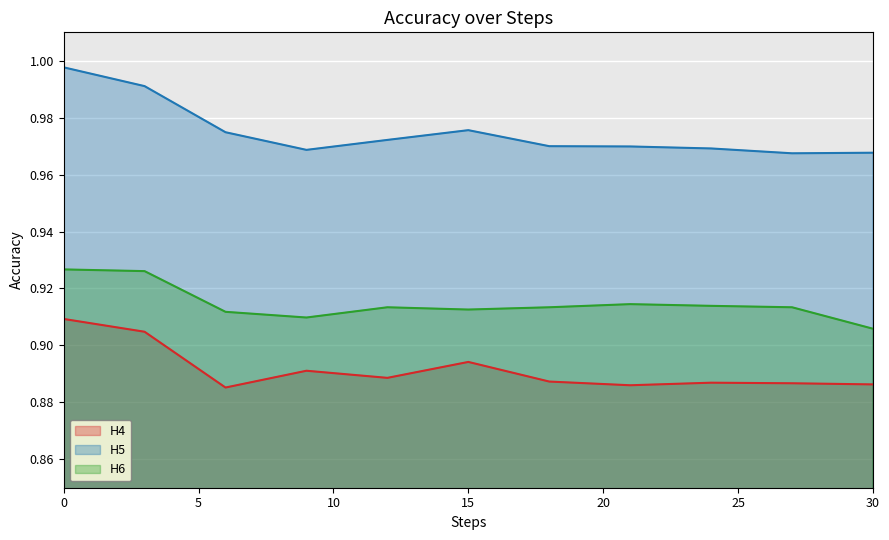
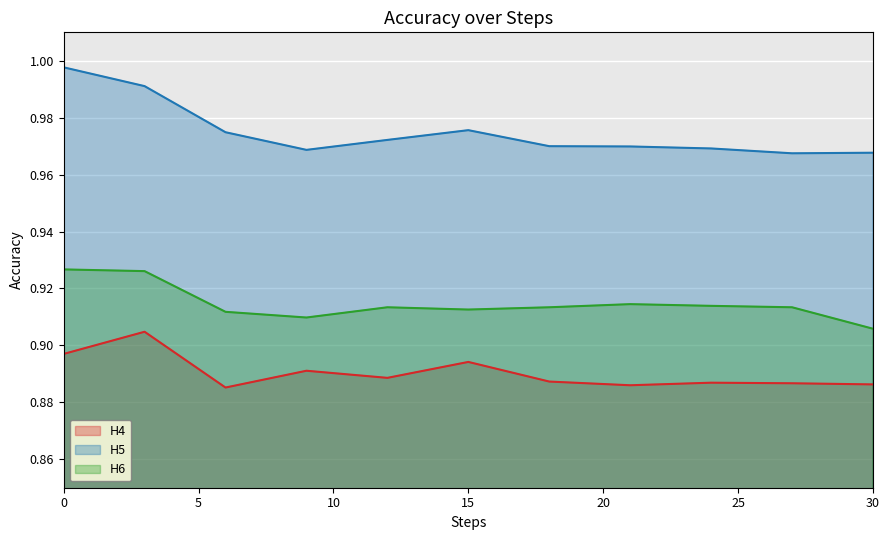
  {
    "H4": {
-     "0": 0.909,
+     "0": 0.897,
      "15": 0.894,
      "30": 0.886
    },
    "H5": {
      "0": 0.998,
      "15": 0.976,
      "30": 0.968
    },
    "H6": {
      "0": 0.927,
      "15": 0.913,
      "30": 0.906
    }
  }
